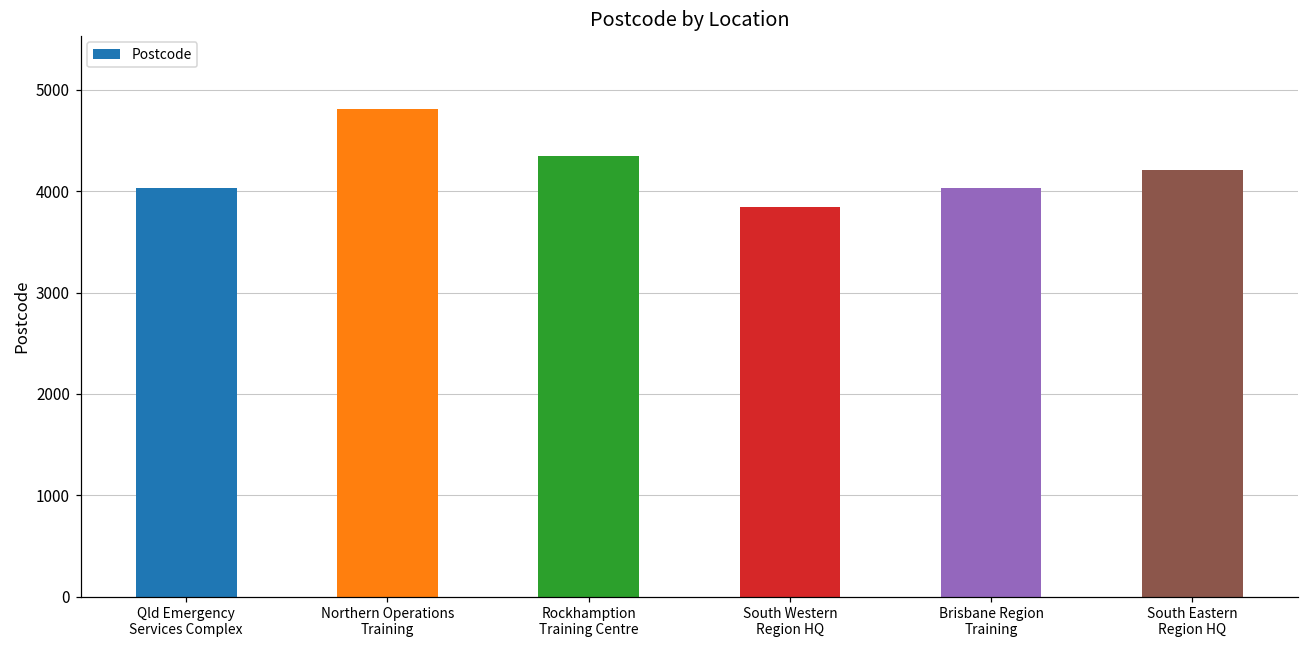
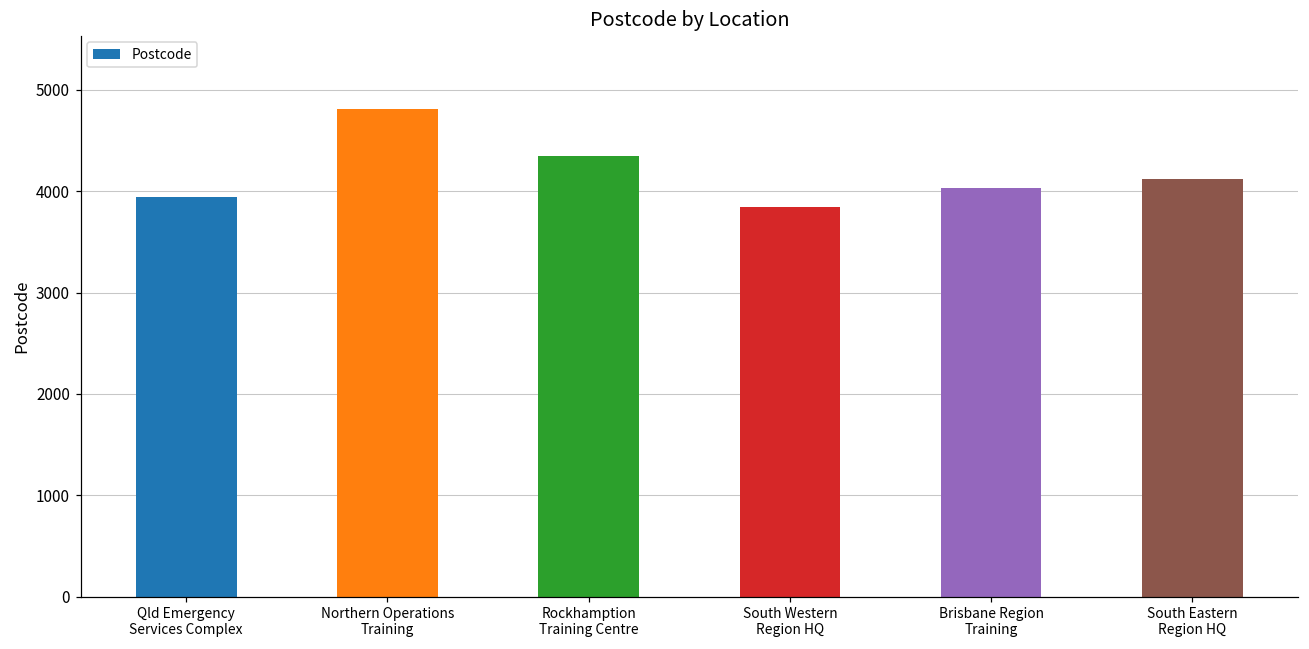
  {
-   "Qld Emergency Services Complex": 4000,
+   "Qld Emergency Services Complex": 3900,
    "Northern Operations Training": 4800,
    "Rockhamption Training Centre": 4300,
    "South Western Region HQ": 3800,
    "Brisbane Region Training": 4000,
-   "South Eastern Region HQ": 4200
+   "South Eastern Region HQ": 4100
  }
